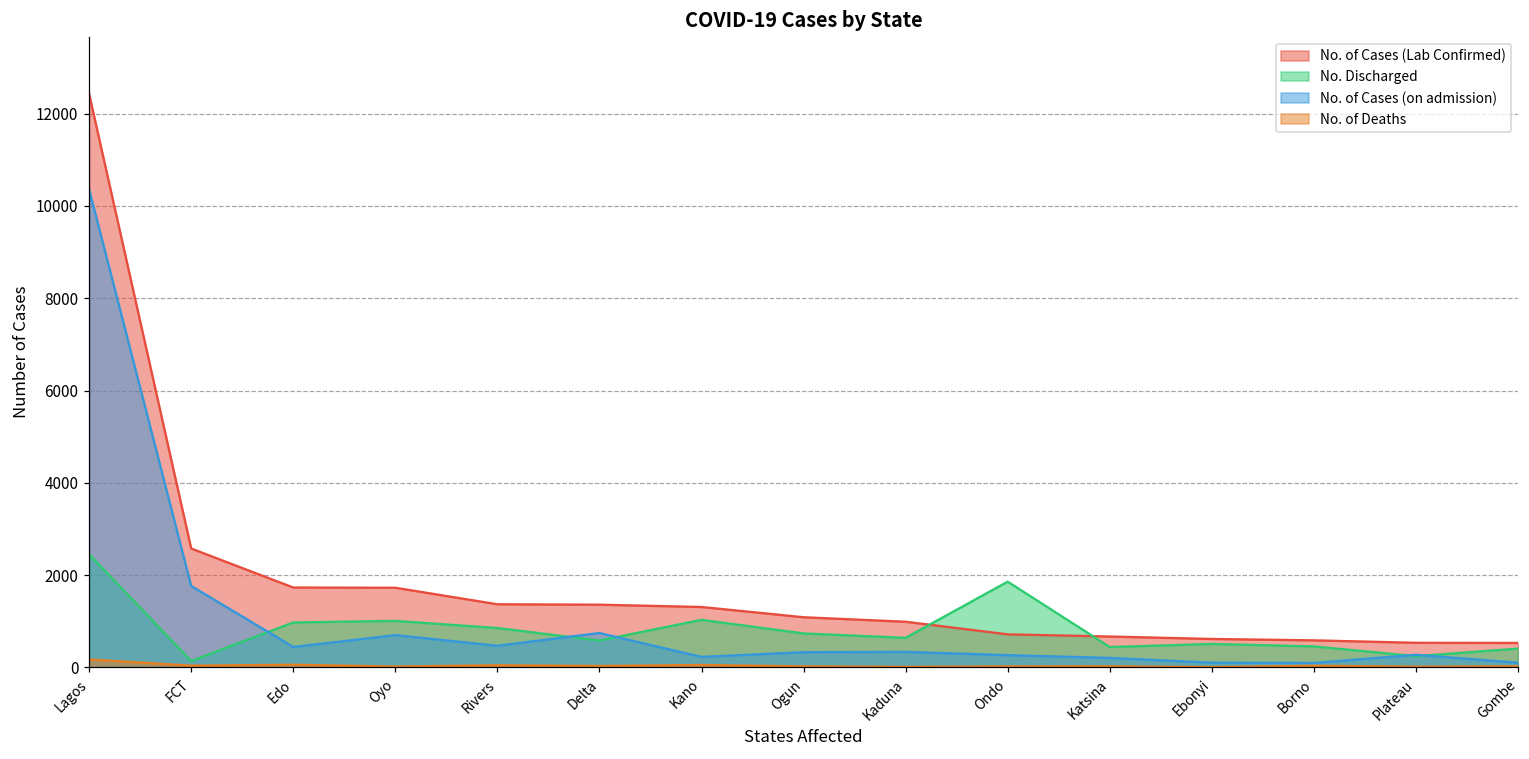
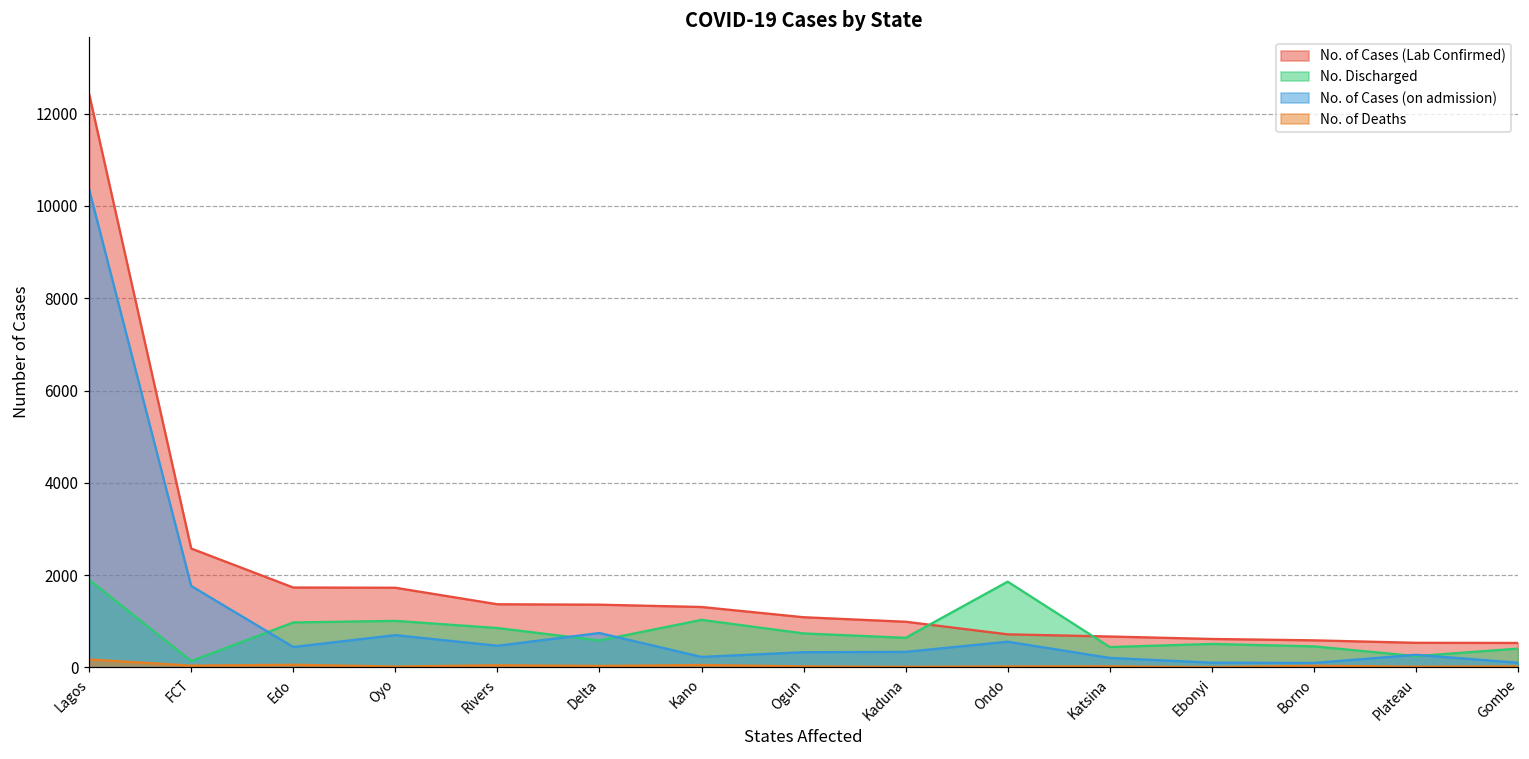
  {
    "No. Discharged": {
-     "Lagos": 2500,
+     "Lagos": 1900,
      "FCT": 100,
      "Edo": 1000,
      "Oyo": 1000,
      "Rivers": 900,
      "Delta": 600,
      "Kano": 1000,
      "Ogun": 700,
      "Kaduna": 600,
      "Ondo": 1900,
      "Katsina": 400,
      "Ebonyi": 500,
      "Borno": 500,
      "Gombe": 400
    },
    "No. of Cases (on admission)": {
      "Lagos": 10400,
      "FCT": 1800,
      "Edo": 400,
      "Oyo": 700,
      "Rivers": 500,
      "Delta": 700,
      "Kano": 200,
      "Ogun": 300,
      "Kaduna": 300,
-     "Ondo": 300,
+     "Ondo": 600,
      "Katsina": 200,
      "Ebonyi": 100,
      "Gombe": 100
    }
  }
